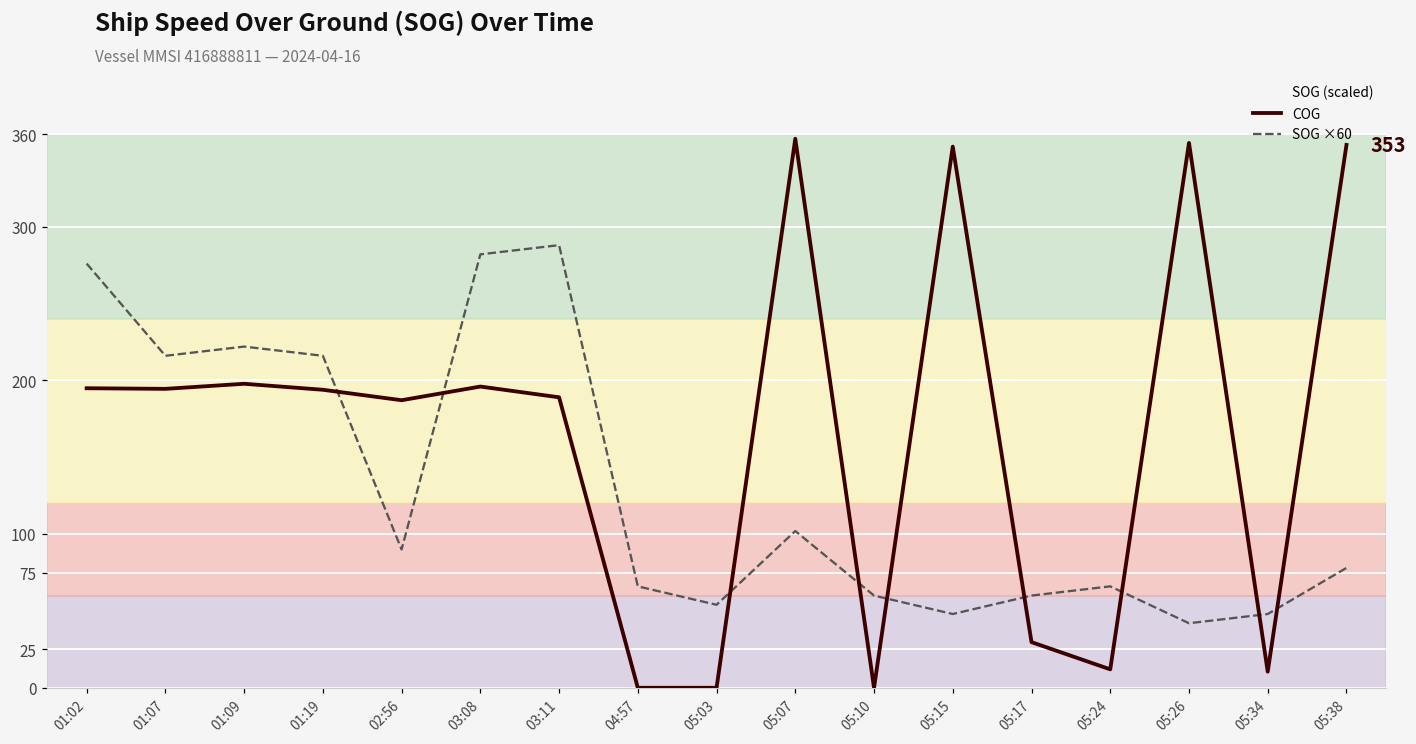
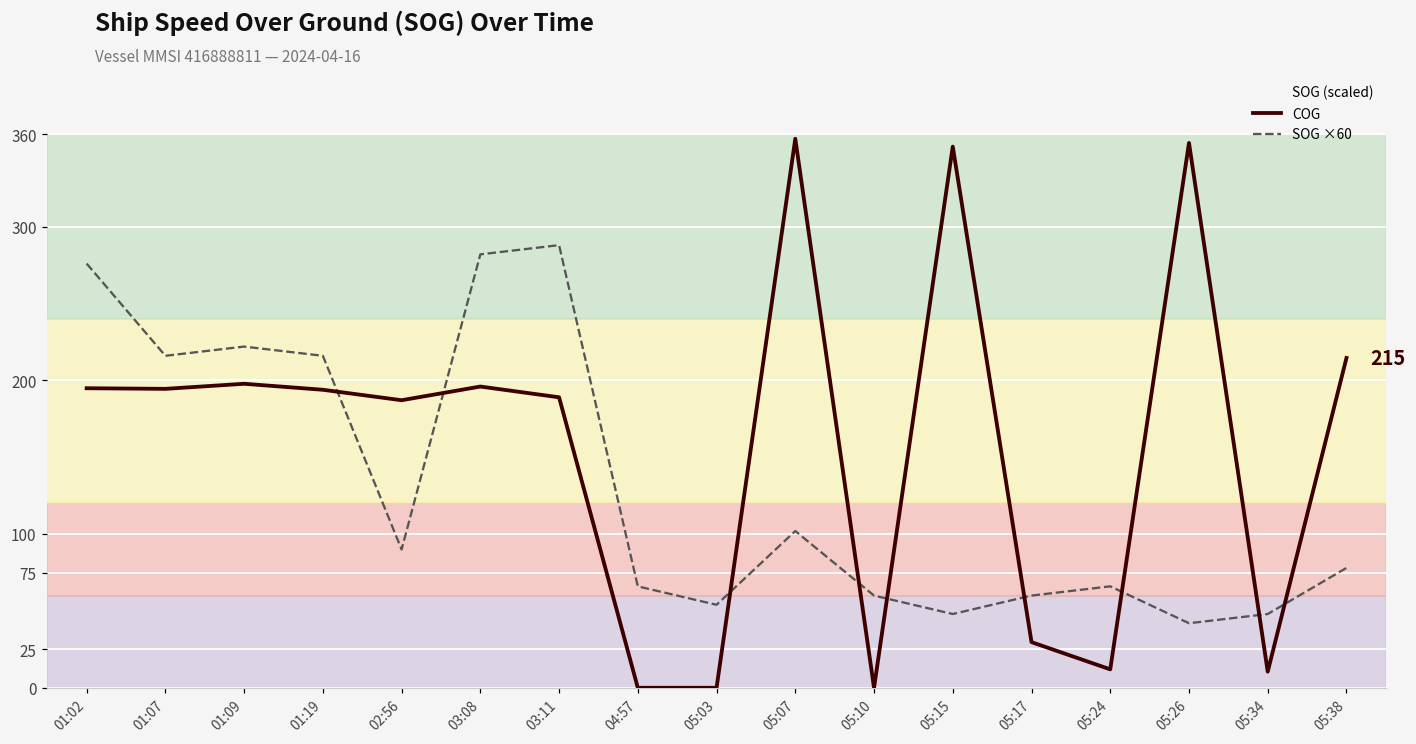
  {
    "COG": {
-     "05:38": 353
+     "05:38": 215
    },
    "SOG (scaled)": {
      "01:02": 276,
      "01:07": 216,
      "01:09": 222,
      "01:19": 216,
      "02:56": 90,
      "03:08": 282,
      "03:11": 288,
      "04:57": 66,
      "05:03": 54,
      "05:07": 102,
      "05:10": 60,
      "05:15": 48,
      "05:17": 60,
      "05:24": 66,
      "05:26": 42,
      "05:34": 48,
      "05:38": 78
    }
  }
